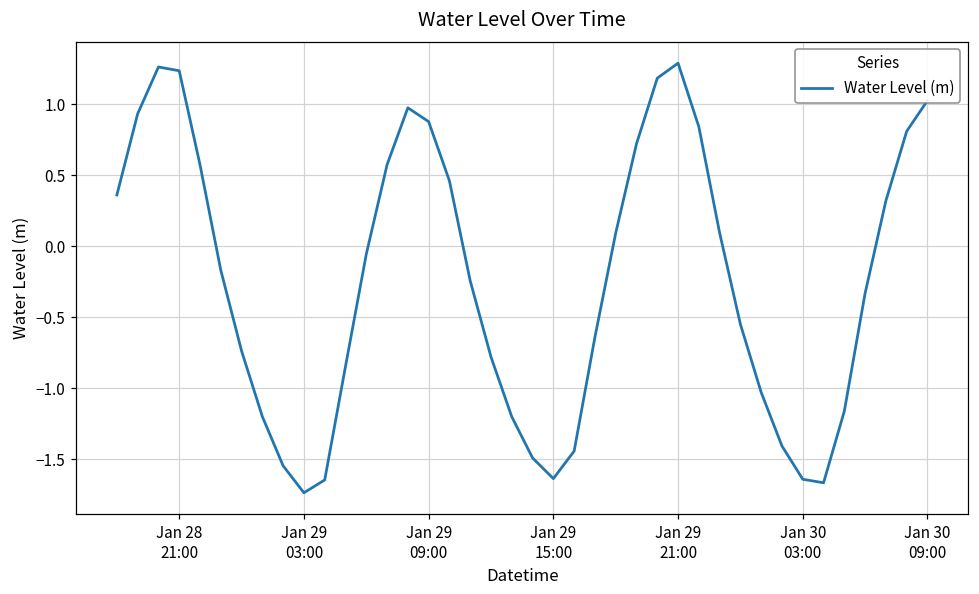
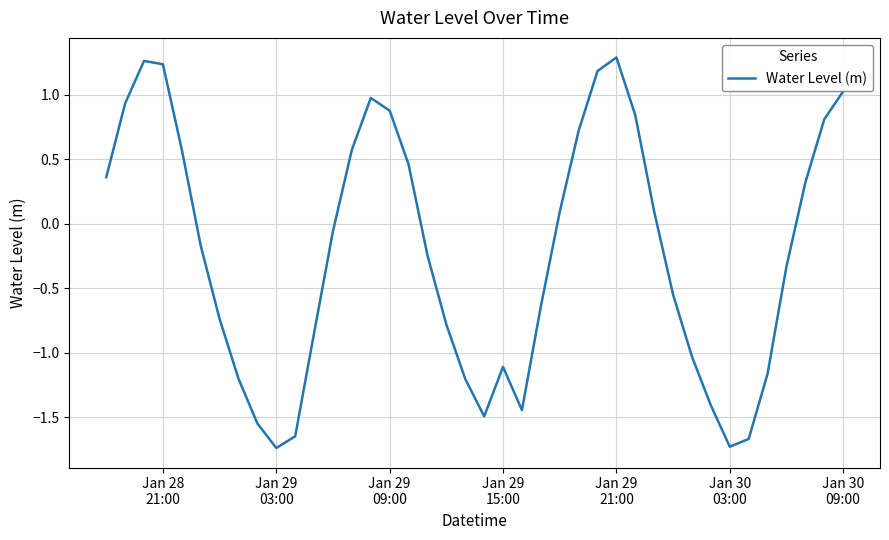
  {
    "Jan 28 21:00": 1.24,
    "Jan 29 03:00": -1.74,
    "Jan 29 09:00": 0.88,
-   "Jan 29 15:00": -1.64,
+   "Jan 29 15:00": -1.11,
    "Jan 29 21:00": 1.29,
-   "Jan 30 03:00": -1.64
+   "Jan 30 03:00": -1.73
  }
